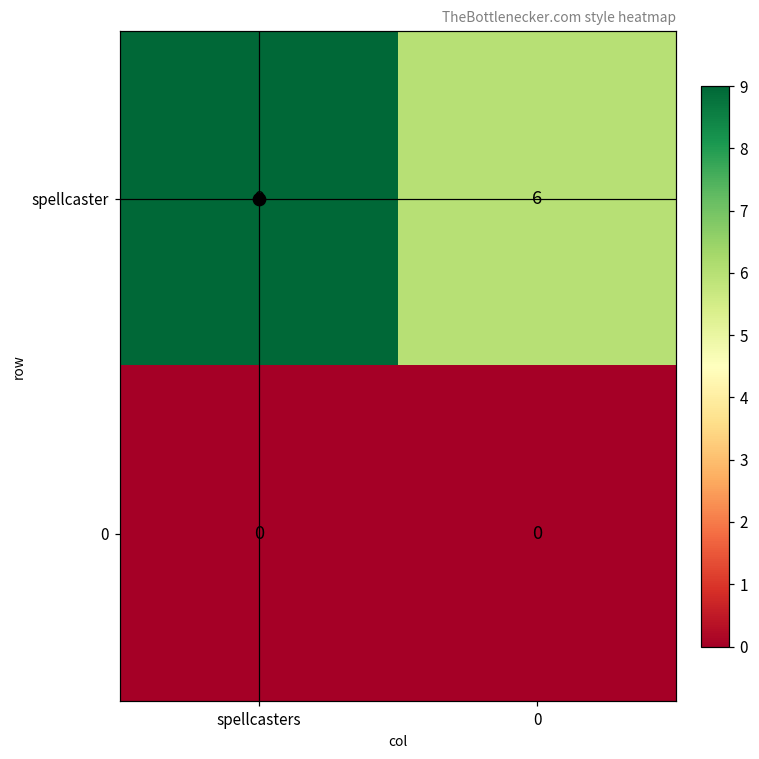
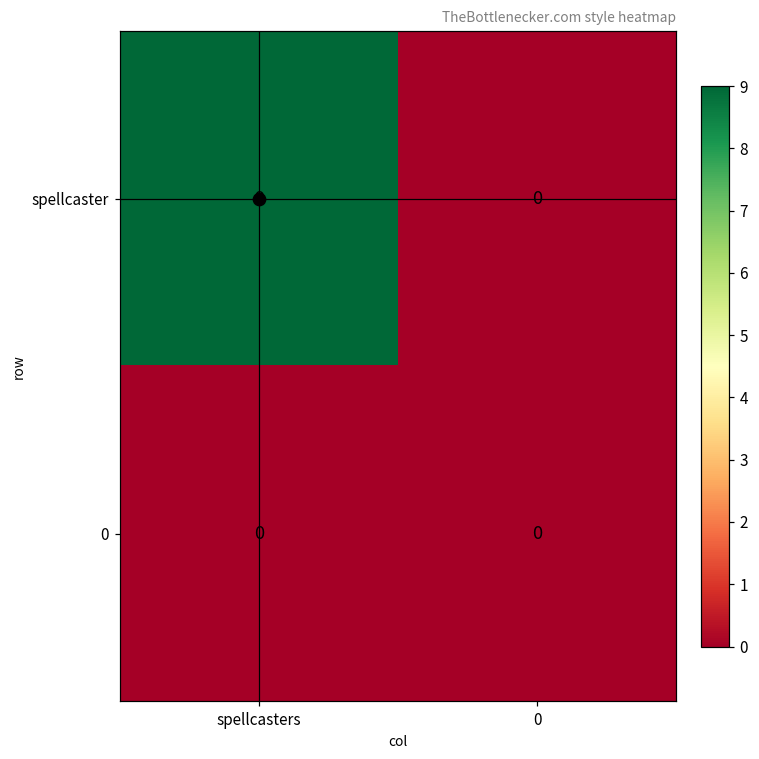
  {
    "spellcaster": {
-     "0": 6
+     "0": 0
    },
    "0": {
      "spellcasters": 0,
      "0": 0
    }
  }
